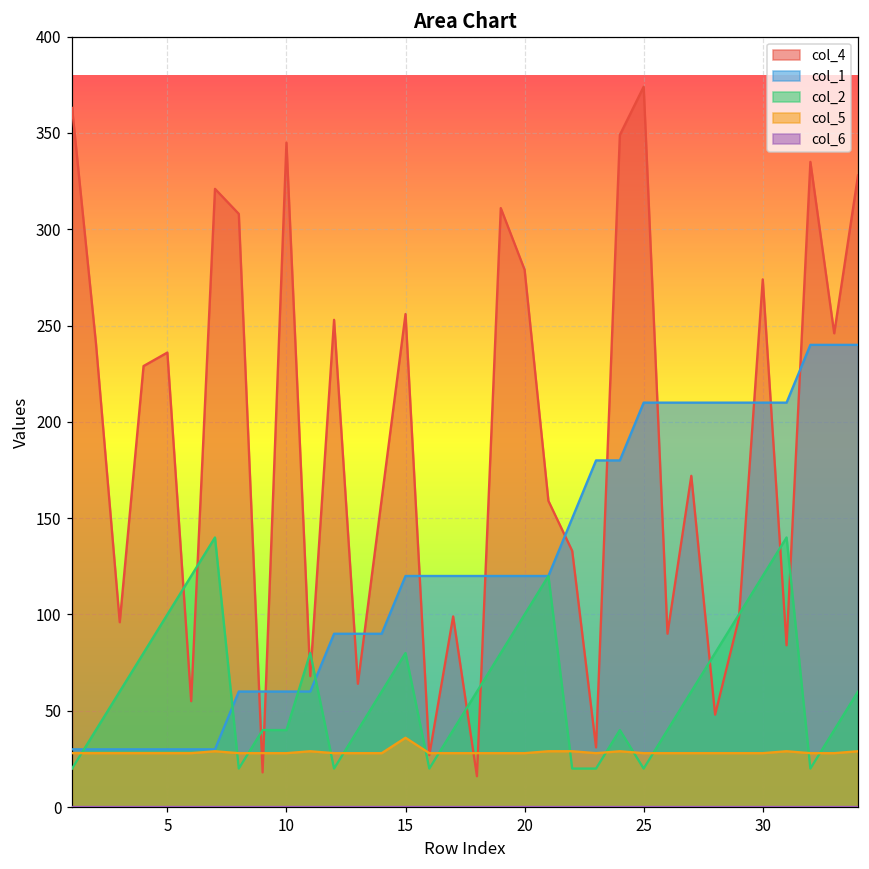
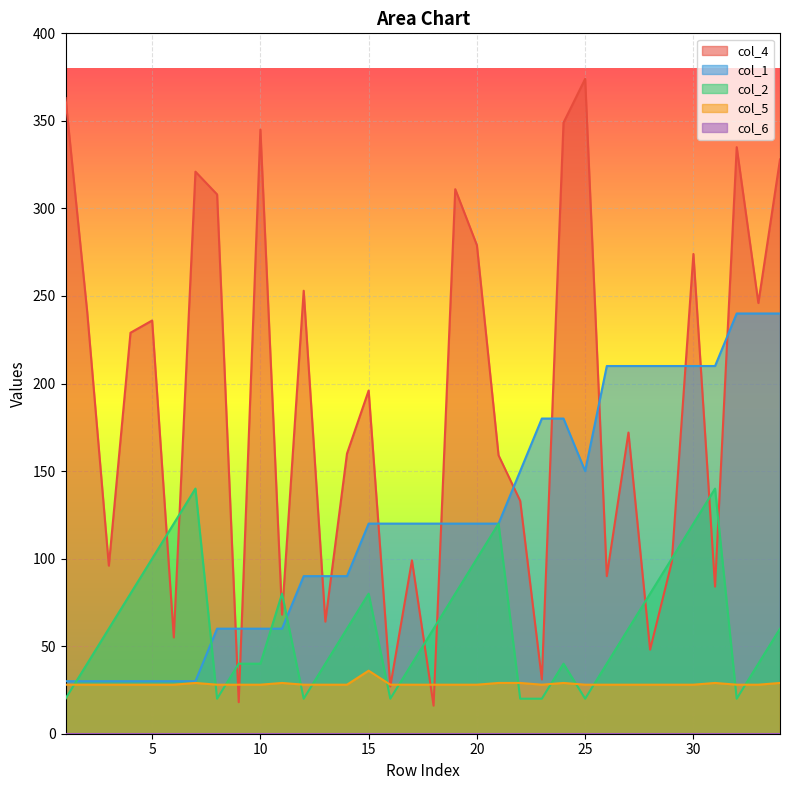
  {
    "col_4": {
      "5": 236,
      "10": 345,
-     "15": 256,
+     "15": 196,
      "20": 279,
      "25": 374,
      "30": 274
    },
    "col_1": {
      "5": 30,
      "10": 60,
      "15": 120,
      "20": 120,
-     "25": 210,
+     "25": 150,
      "30": 210
    },
    "col_2": {
      "5": 100,
      "10": 40,
      "15": 80,
      "20": 100,
      "25": 20,
      "30": 120
    },
    "col_5": {
      "5": 28,
      "10": 28,
      "15": 36,
      "20": 28,
      "25": 28,
      "30": 28
    },
    "col_6": {
      "5": 0,
      "10": 0,
      "15": 0,
      "20": 0,
      "25": 0,
      "30": 0
    }
  }
